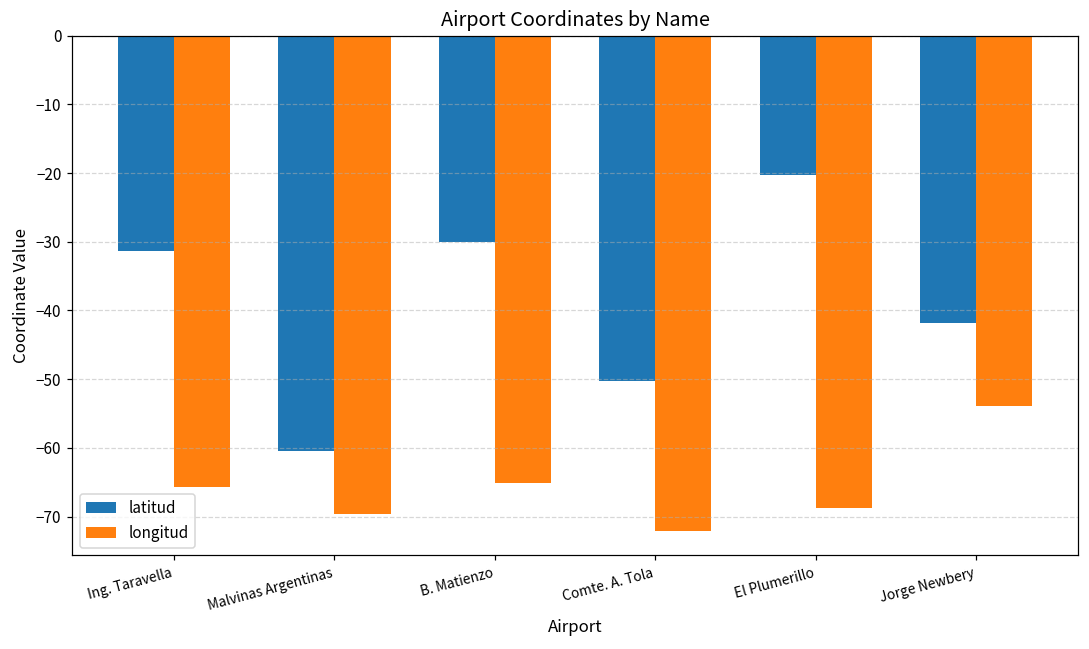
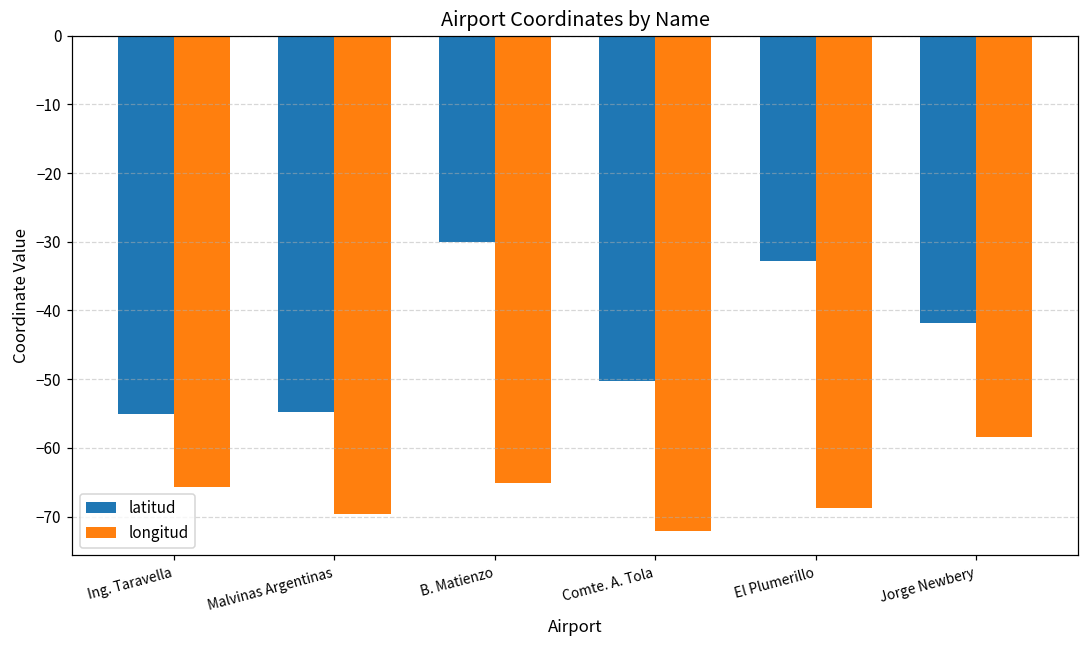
  {
    "latitud": {
-     "Ing. Taravella": -31,
-     "Malvinas Argentinas": -60,
+     "Ing. Taravella": -55,
+     "Malvinas Argentinas": -55,
      "B. Matienzo": -30,
      "Comte. A. Tola": -50,
-     "El Plumerillo": -20,
+     "El Plumerillo": -33,
      "Jorge Newbery": -42
    },
    "longitud": {
      "Ing. Taravella": -66,
      "Malvinas Argentinas": -70,
      "B. Matienzo": -65,
      "Comte. A. Tola": -72,
      "El Plumerillo": -69,
-     "Jorge Newbery": -54
+     "Jorge Newbery": -58
    }
  }
